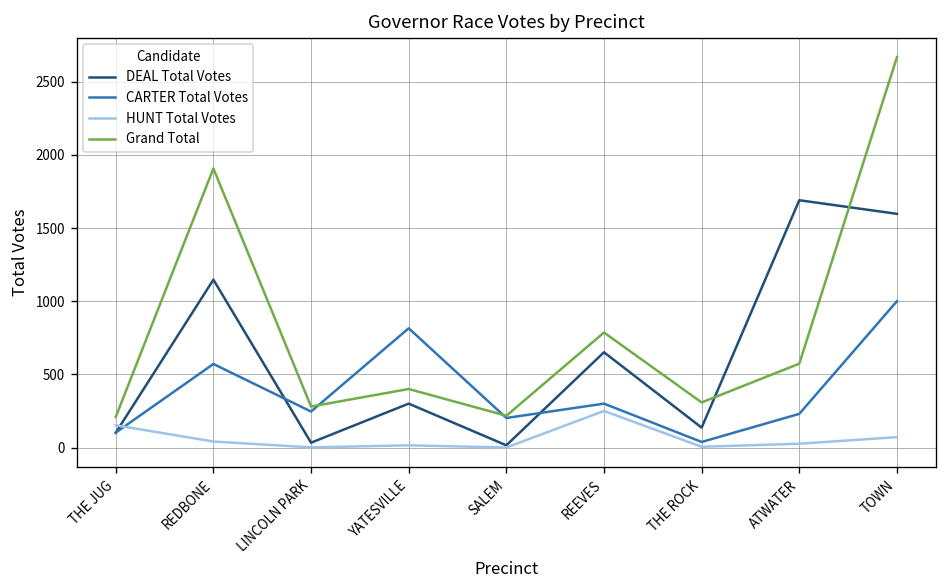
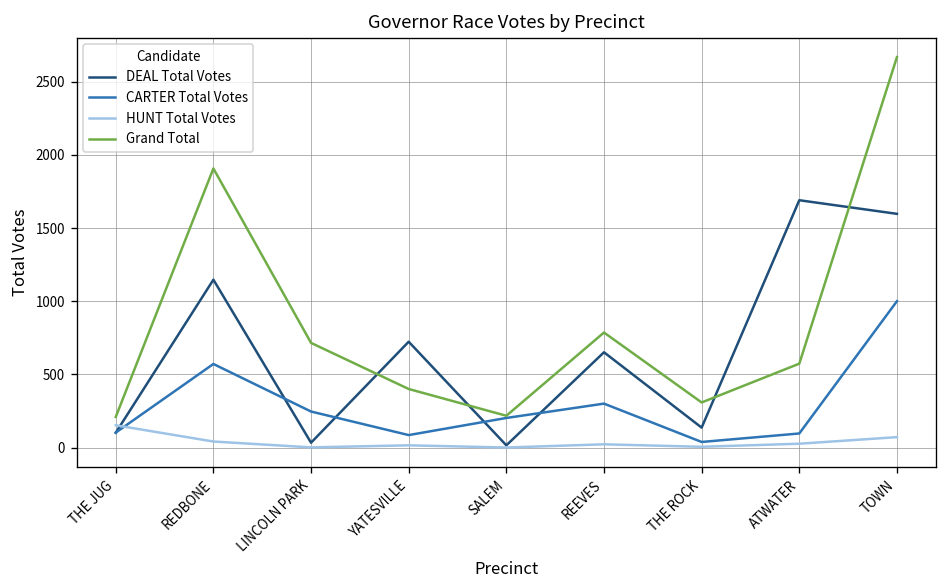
  {
    "DEAL Total Votes": {
      "REDBONE": 1150,
      "LINCOLN PARK": 30,
-     "YATESVILLE": 300,
+     "YATESVILLE": 720,
      "REEVES": 650,
      "THE ROCK": 140,
      "ATWATER": 1690,
      "TOWN": 1600
    },
    "CARTER Total Votes": {
      "REDBONE": 570,
      "LINCOLN PARK": 250,
-     "YATESVILLE": 820,
+     "YATESVILLE": 90,
      "REEVES": 300,
      "THE ROCK": 40,
-     "ATWATER": 230,
+     "ATWATER": 100,
      "TOWN": 1000
    },
    "HUNT Total Votes": {
      "THE JUG": 150,
      "REDBONE": 40,
      "LINCOLN PARK": 0,
      "YATESVILLE": 20,
-     "REEVES": 250,
+     "REEVES": 20,
      "THE ROCK": 10,
      "ATWATER": 30,
      "TOWN": 70
    },
    "Grand Total": {
      "THE JUG": 210,
      "REDBONE": 1910,
-     "LINCOLN PARK": 280,
+     "LINCOLN PARK": 720,
      "YATESVILLE": 400,
      "REEVES": 790,
      "THE ROCK": 310,
      "ATWATER": 570,
      "TOWN": 2670
    }
  }
